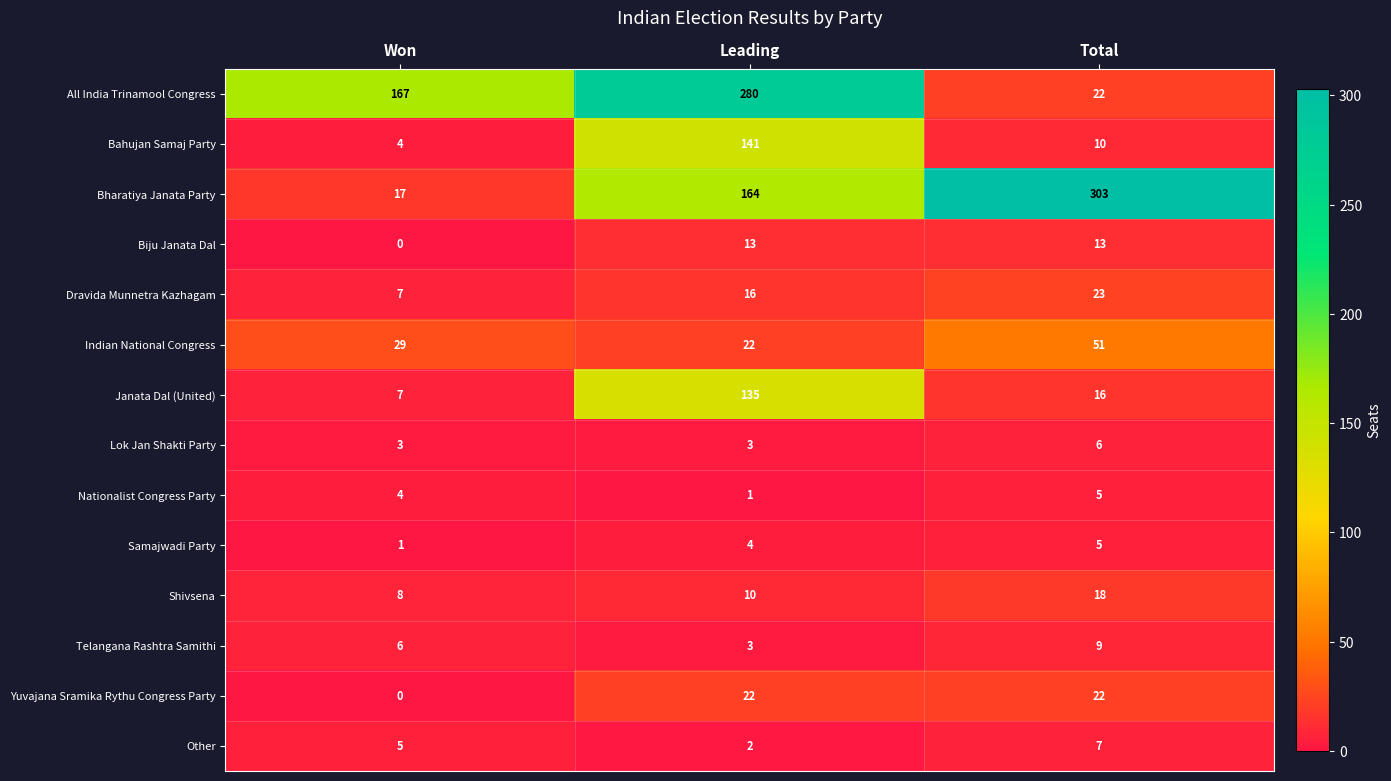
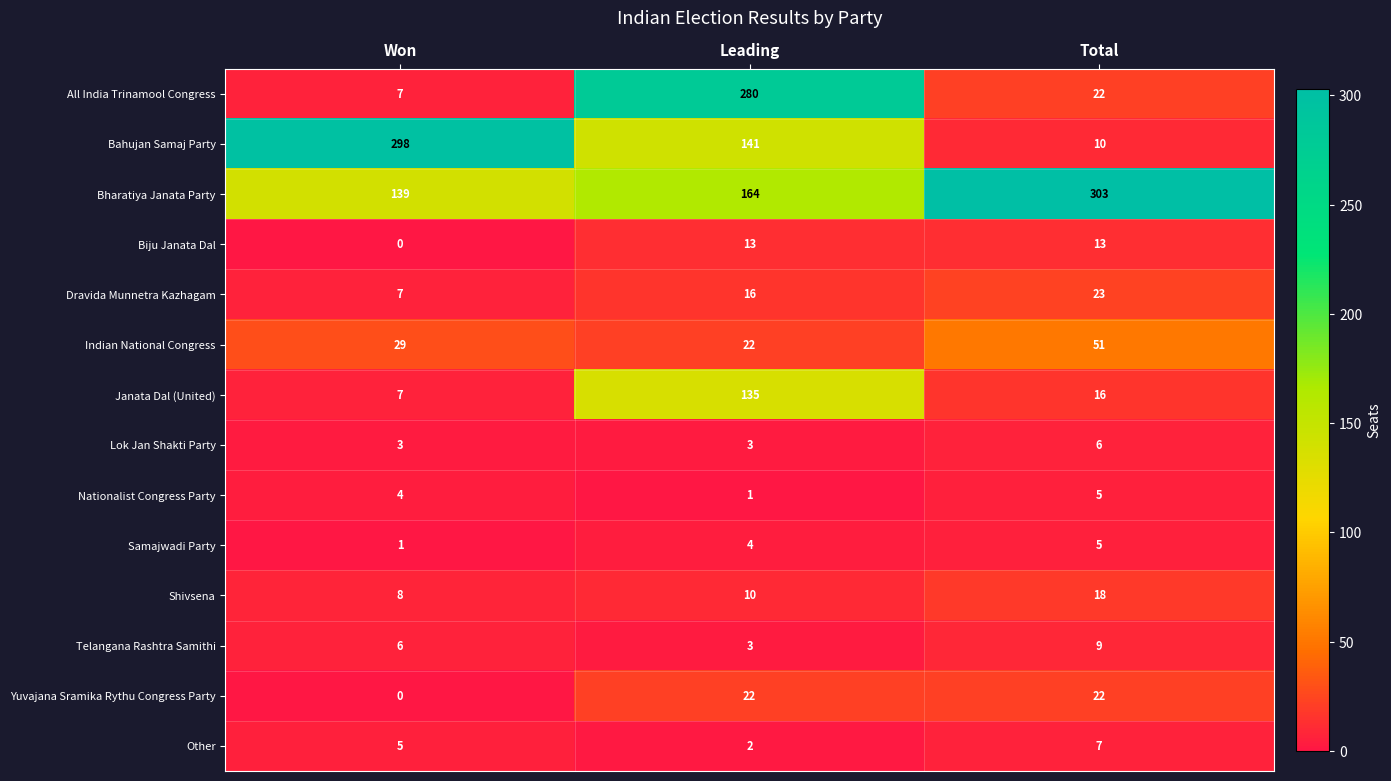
  {
    "All India Trinamool Congress": {
-     "Won": 167,
+     "Won": 7,
      "Leading": 280,
      "Total": 22
    },
    "Bahujan Samaj Party": {
-     "Won": 4,
+     "Won": 298,
      "Leading": 141,
      "Total": 10
    },
    "Bharatiya Janata Party": {
-     "Won": 17,
+     "Won": 139,
      "Leading": 164,
      "Total": 303
    },
    "Biju Janata Dal": {
      "Won": 0,
      "Leading": 13,
      "Total": 13
    },
    "Dravida Munnetra Kazhagam": {
      "Won": 7,
      "Leading": 16,
      "Total": 23
    },
    "Indian National Congress": {
      "Won": 29,
      "Leading": 22,
      "Total": 51
    },
    "Janata Dal (United)": {
      "Won": 7,
      "Leading": 135,
      "Total": 16
    },
    "Lok Jan Shakti Party": {
      "Won": 3,
      "Leading": 3,
      "Total": 6
    },
    "Nationalist Congress Party": {
      "Won": 4,
      "Leading": 1,
      "Total": 5
    },
    "Samajwadi Party": {
      "Won": 1,
      "Leading": 4,
      "Total": 5
    },
    "Shivsena": {
      "Won": 8,
      "Leading": 10,
      "Total": 18
    },
    "Telangana Rashtra Samithi": {
      "Won": 6,
      "Leading": 3,
      "Total": 9
    },
    "Yuvajana Sramika Rythu Congress Party": {
      "Won": 0,
      "Leading": 22,
      "Total": 22
    },
    "Other": {
      "Won": 5,
      "Leading": 2,
      "Total": 7
    }
  }
